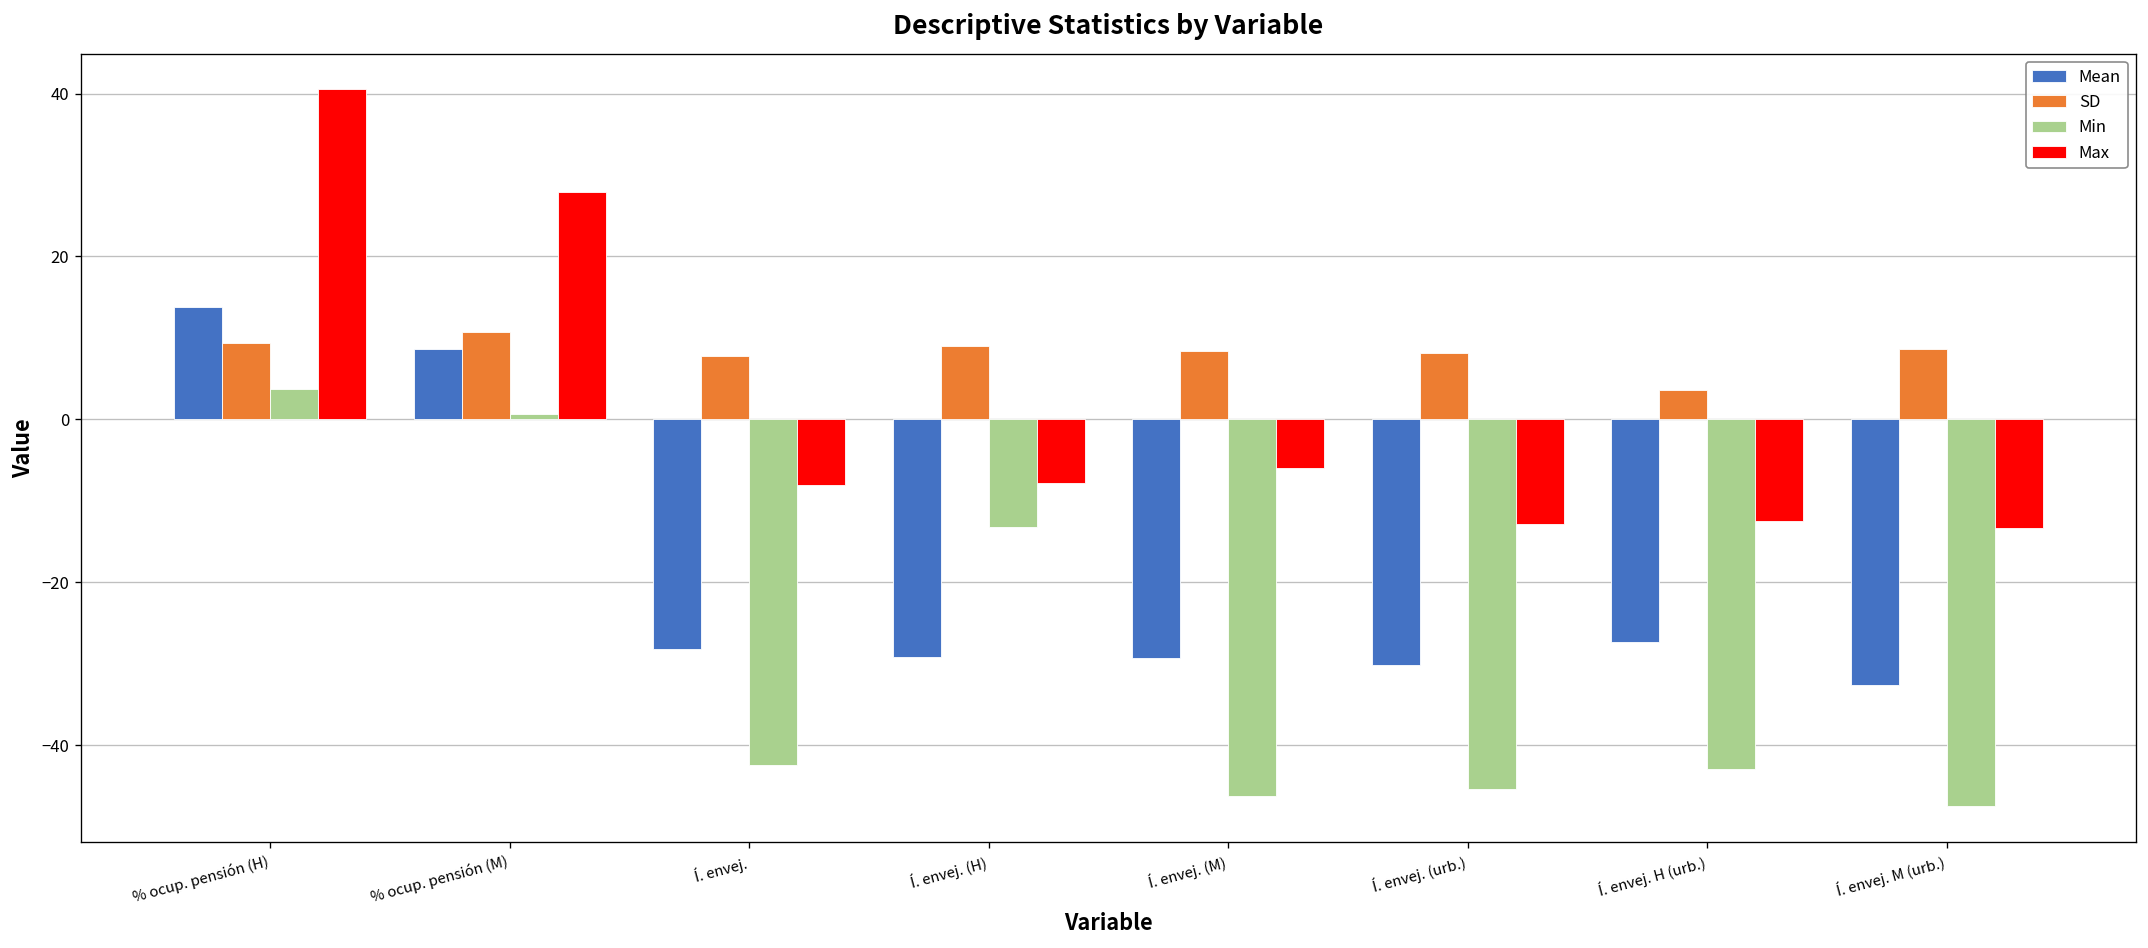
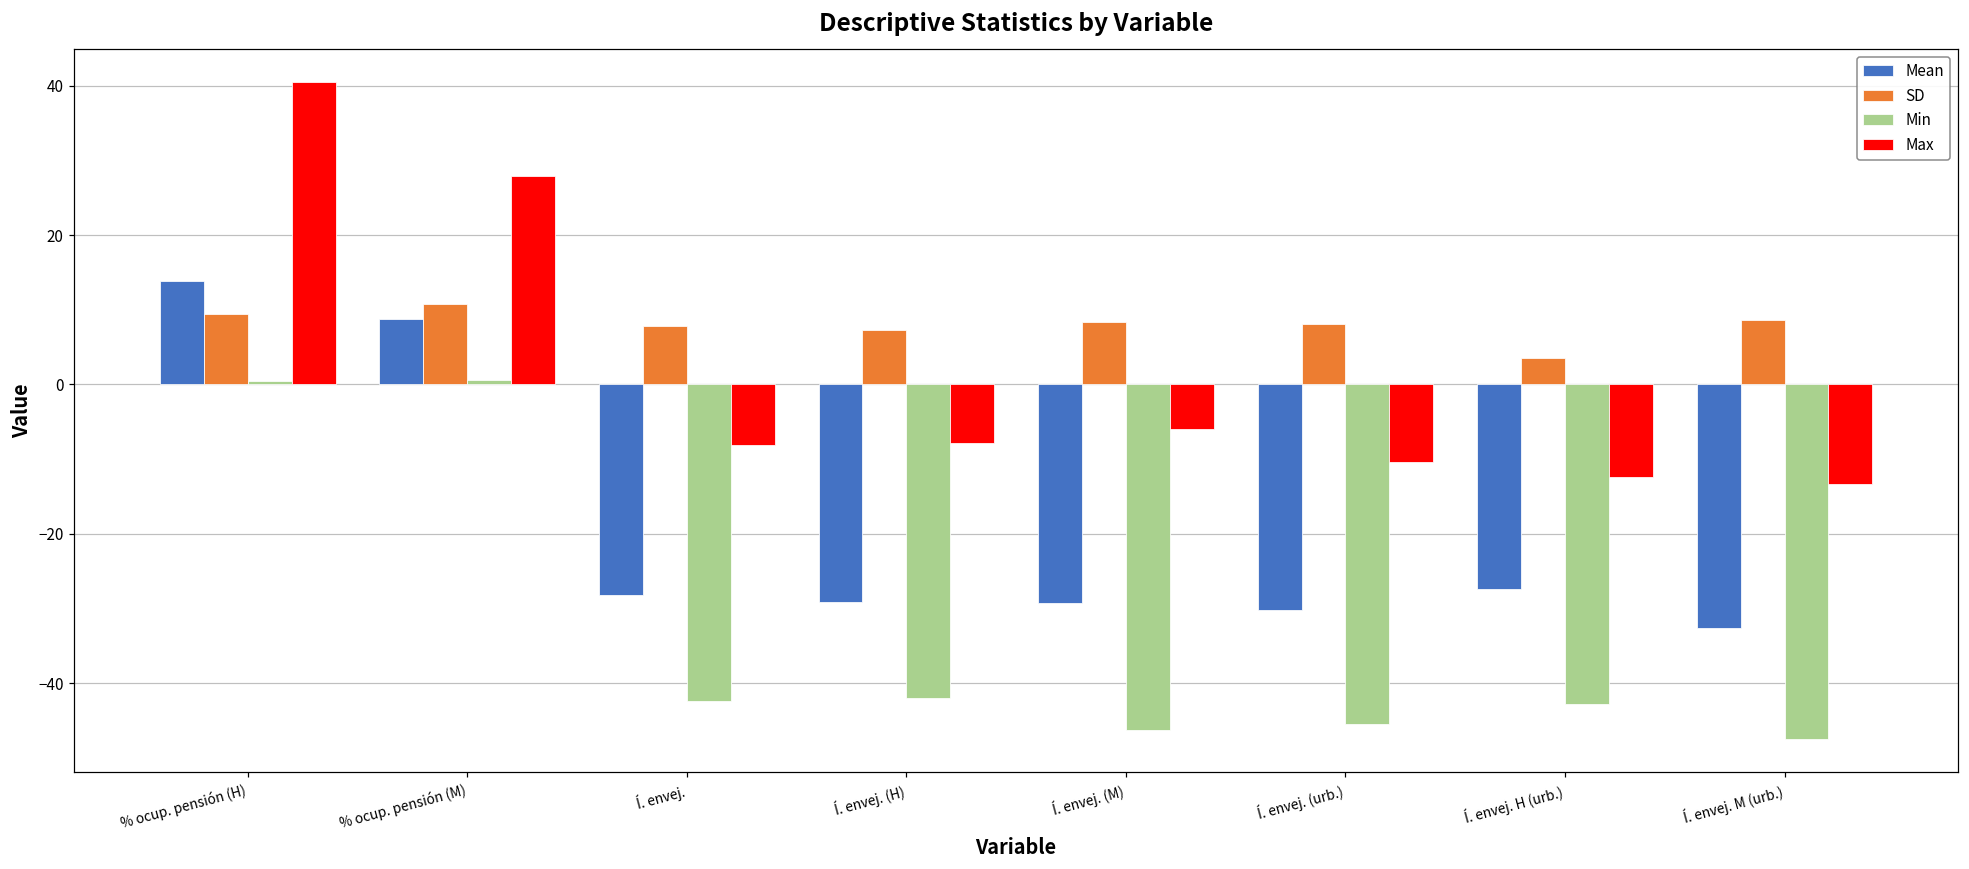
  {
    "Mean": {
      "% ocup. pensión (H)": 14,
      "% ocup. pensión (M)": 9,
      "Í. envej.": -28,
      "Í. envej. (H)": -29,
      "Í. envej. (M)": -29,
      "Í. envej. (urb.)": -30,
      "Í. envej. H (urb.)": -27,
      "Í. envej. M (urb.)": -33
    },
    "SD": {
      "% ocup. pensión (H)": 9,
      "% ocup. pensión (M)": 11,
      "Í. envej.": 8,
-     "Í. envej. (H)": 9,
+     "Í. envej. (H)": 7,
      "Í. envej. (M)": 8,
      "Í. envej. (urb.)": 8,
      "Í. envej. H (urb.)": 4,
      "Í. envej. M (urb.)": 9
    },
    "Min": {
-     "% ocup. pensión (H)": 4,
+     "% ocup. pensión (H)": 0,
      "% ocup. pensión (M)": 1,
      "Í. envej.": -42,
-     "Í. envej. (H)": -13,
+     "Í. envej. (H)": -42,
      "Í. envej. (M)": -46,
      "Í. envej. (urb.)": -45,
      "Í. envej. H (urb.)": -43,
      "Í. envej. M (urb.)": -48
    },
    "Max": {
      "% ocup. pensión (H)": 41,
      "% ocup. pensión (M)": 28,
      "Í. envej.": -8,
      "Í. envej. (H)": -8,
      "Í. envej. (M)": -6,
-     "Í. envej. (urb.)": -13,
+     "Í. envej. (urb.)": -10,
      "Í. envej. H (urb.)": -12,
      "Í. envej. M (urb.)": -13
    }
  }
